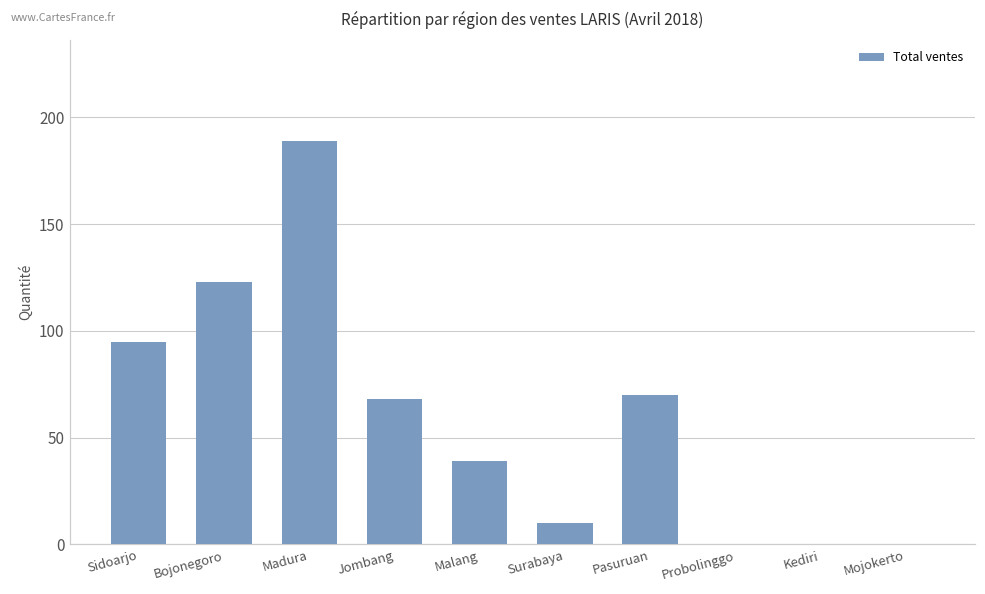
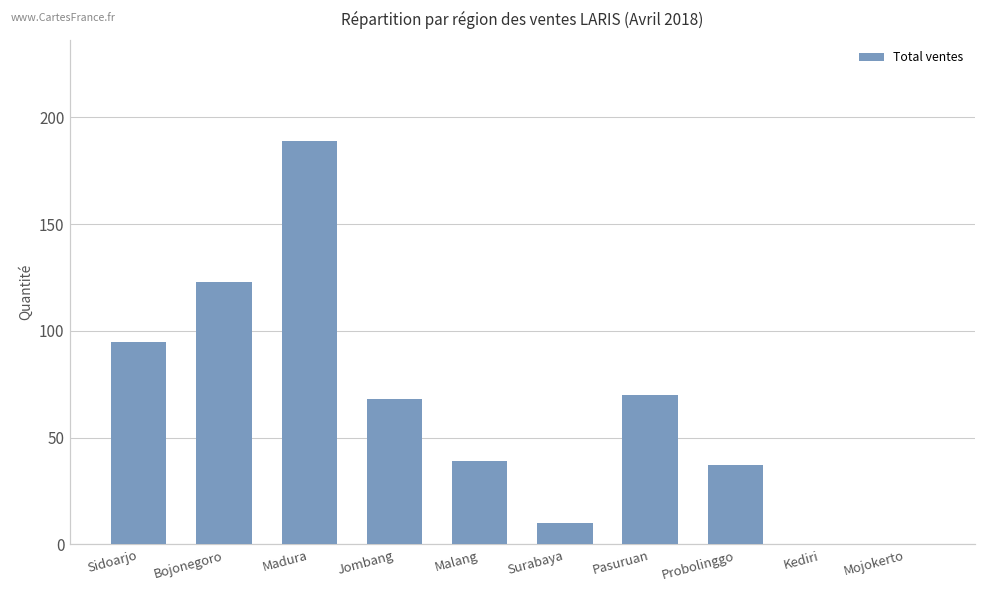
  {
    "Sidoarjo": 95,
    "Bojonegoro": 123,
    "Madura": 189,
    "Jombang": 68,
    "Malang": 39,
    "Surabaya": 10,
    "Pasuruan": 70,
-   "Probolinggo": 0,
+   "Probolinggo": 37,
    "Kediri": 0,
    "Mojokerto": 0
  }
